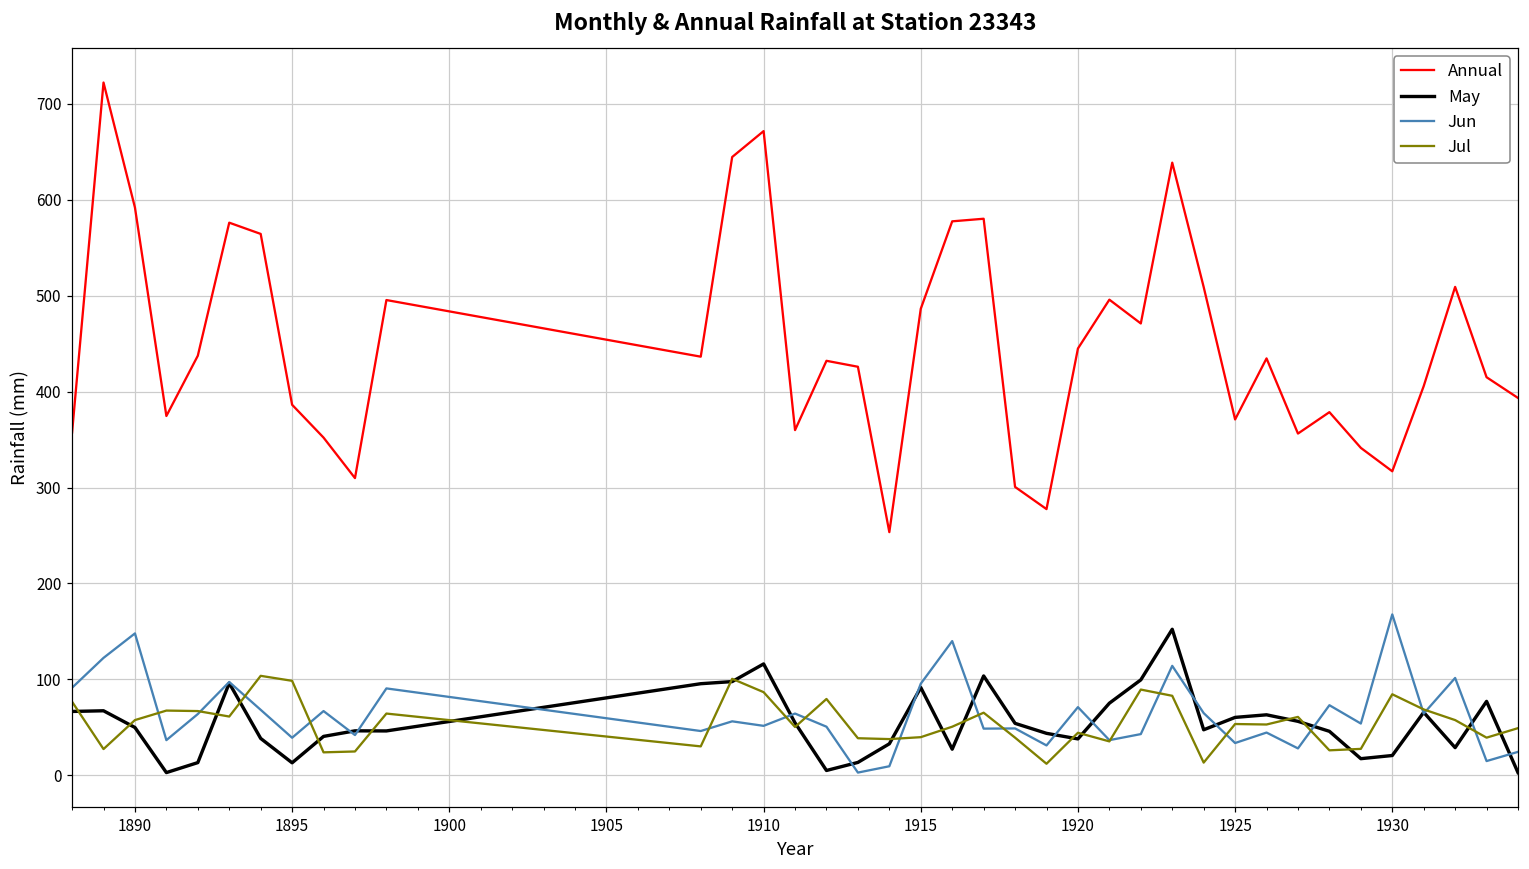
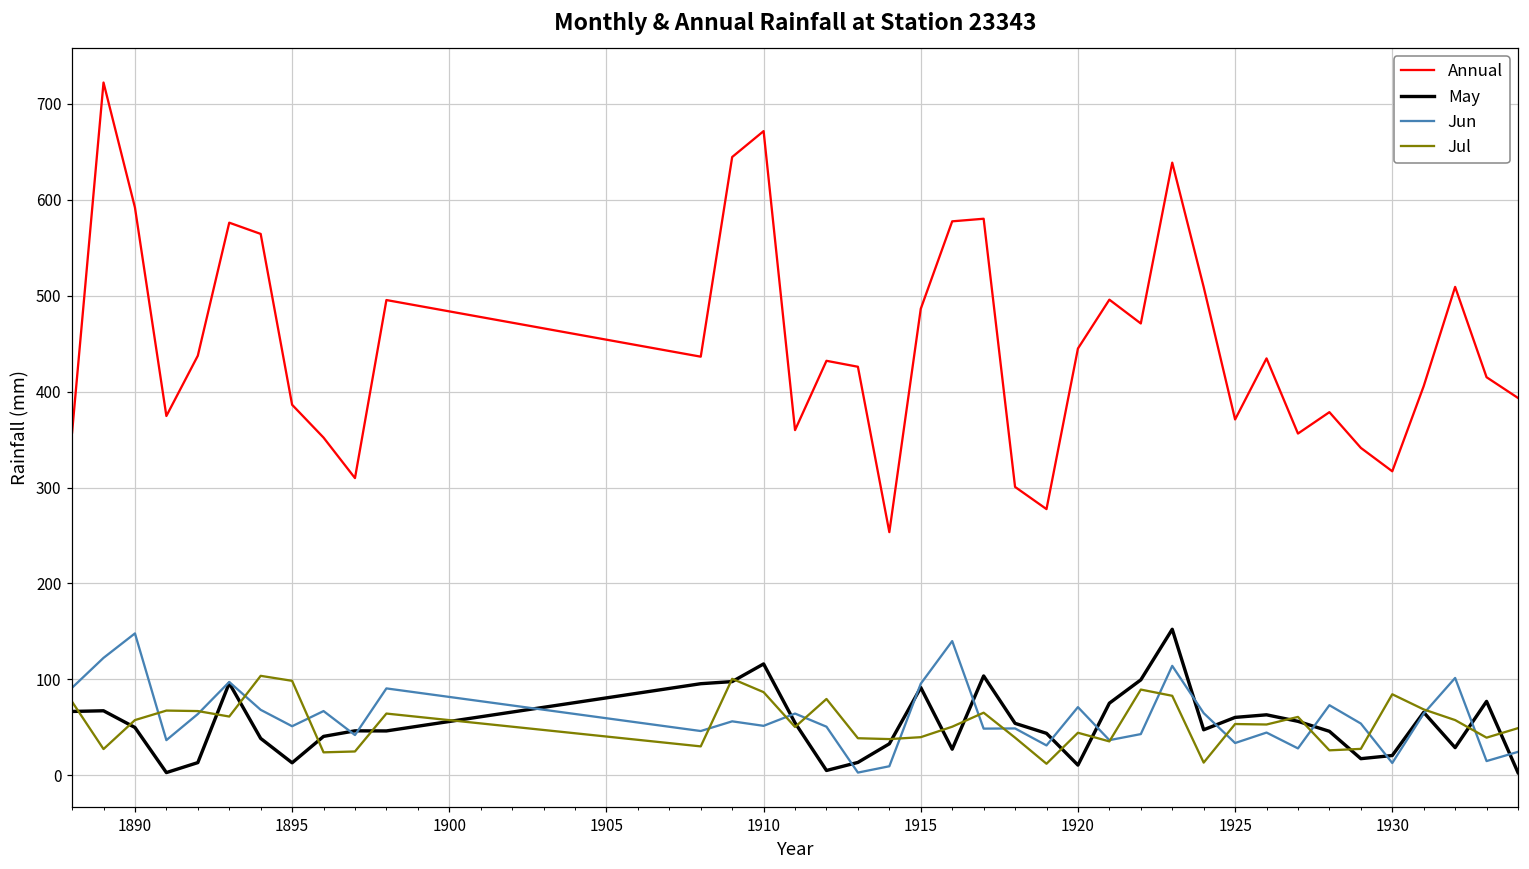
  {
    "Annual": {
      "1890": 590,
      "1895": 390,
      "1910": 670,
      "1915": 490,
      "1920": 440,
      "1925": 370,
      "1930": 320
    },
    "May": {
      "1890": 50,
      "1895": 10,
      "1910": 120,
      "1915": 90,
-     "1920": 40,
+     "1920": 10,
      "1925": 60,
      "1930": 20
    },
    "Jun": {
      "1890": 150,
-     "1895": 40,
+     "1895": 50,
      "1910": 50,
      "1915": 100,
      "1920": 70,
      "1925": 30,
-     "1930": 170
+     "1930": 10
    },
    "Jul": {
      "1890": 60,
      "1895": 100,
      "1910": 90,
      "1915": 40,
      "1920": 40,
      "1925": 50,
      "1930": 80
    }
  }
